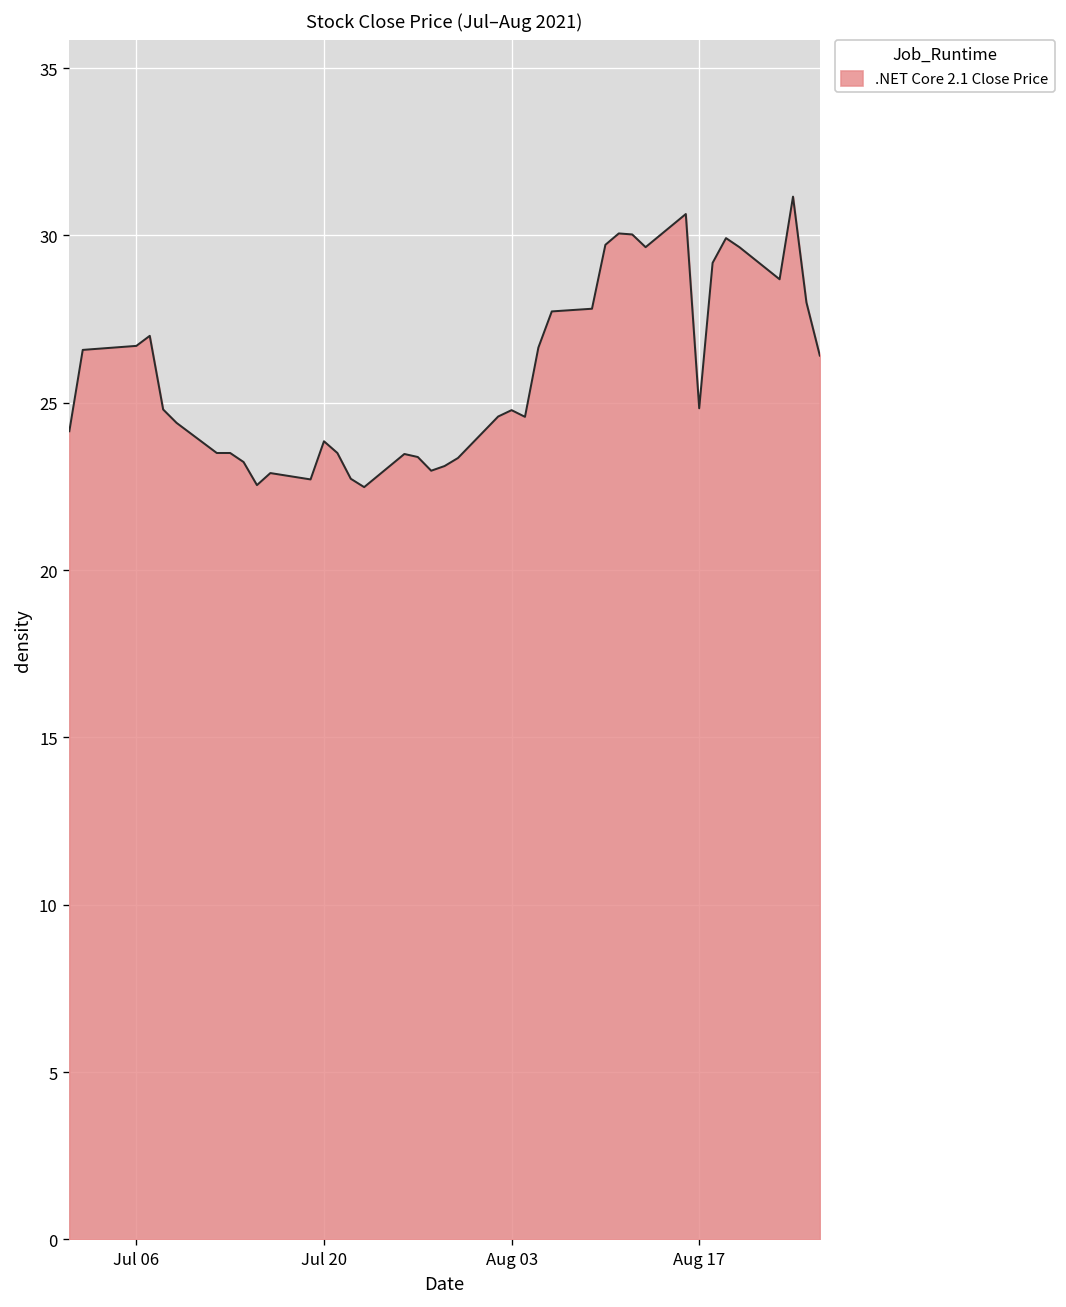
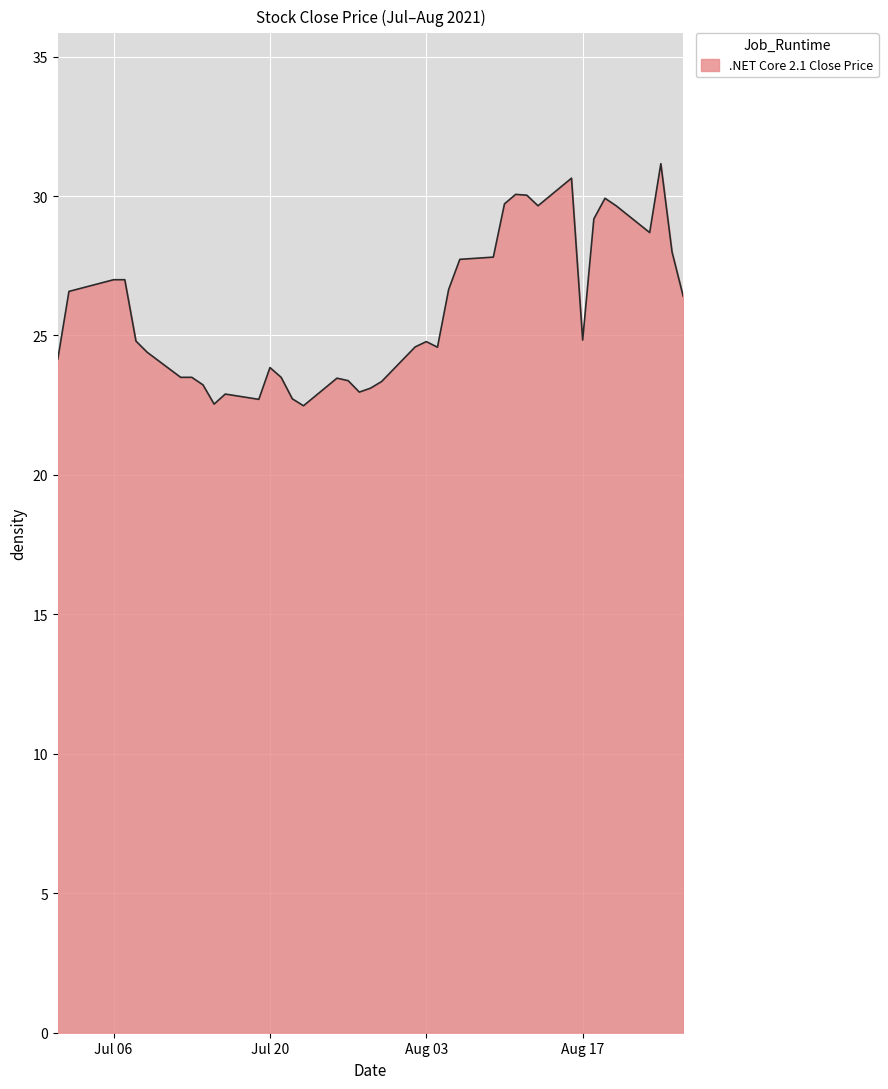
  {
-   "Jul 06": 26.7,
+   "Jul 06": 27.0,
    "Jul 20": 23.9,
    "Aug 03": 24.8,
    "Aug 17": 24.8
  }
